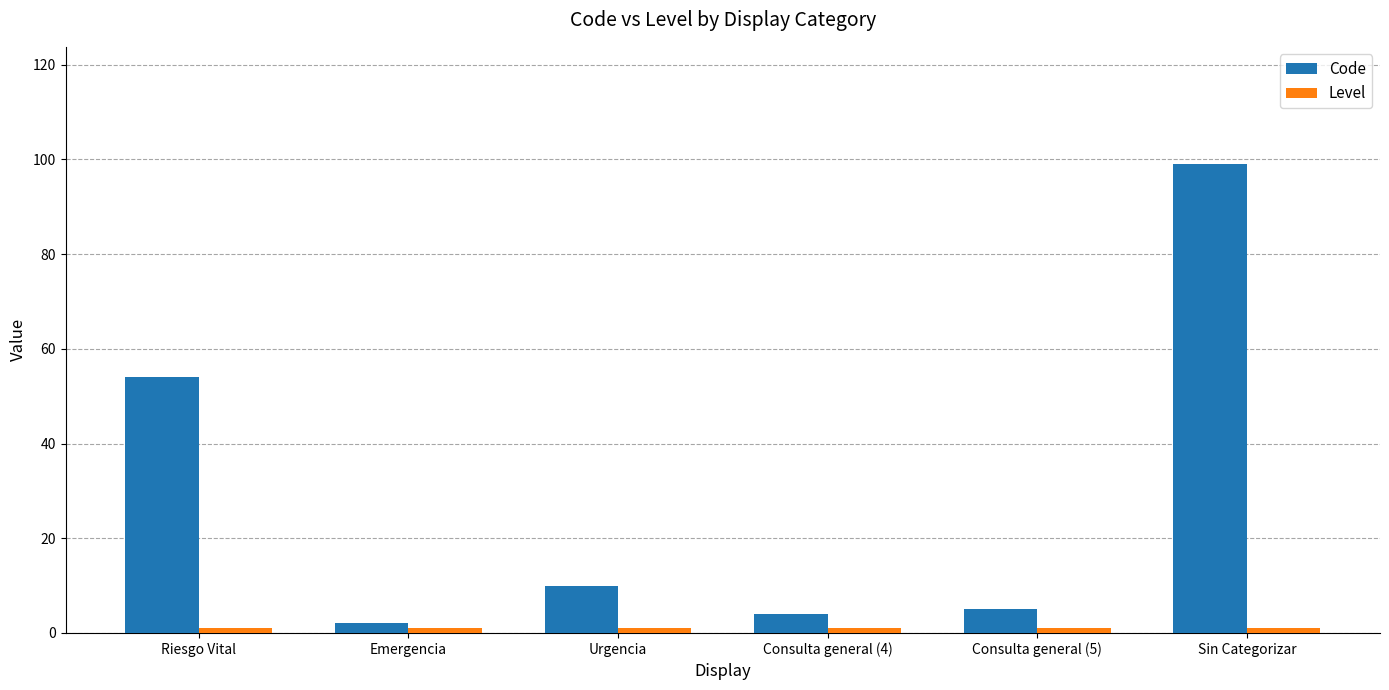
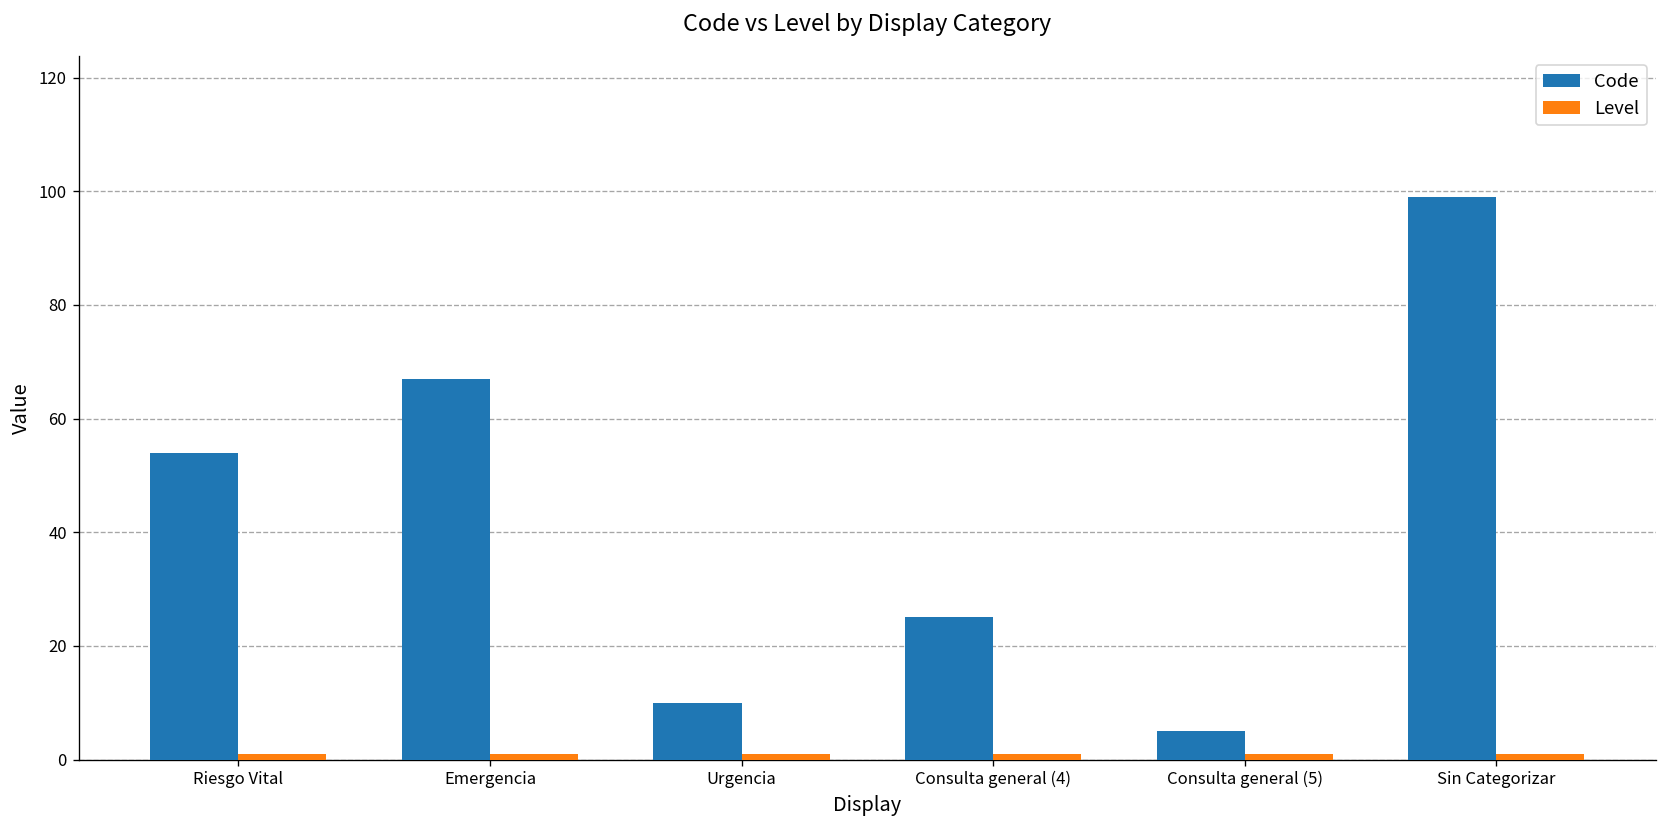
  {
    "Code": {
      "Riesgo Vital": 54,
-     "Emergencia": 2,
+     "Emergencia": 67,
      "Urgencia": 10,
-     "Consulta general (4)": 4,
+     "Consulta general (4)": 25,
      "Consulta general (5)": 5,
      "Sin Categorizar": 99
    },
    "Level": {
      "Riesgo Vital": 1,
      "Emergencia": 1,
      "Urgencia": 1,
      "Consulta general (4)": 1,
      "Consulta general (5)": 1,
      "Sin Categorizar": 1
    }
  }
